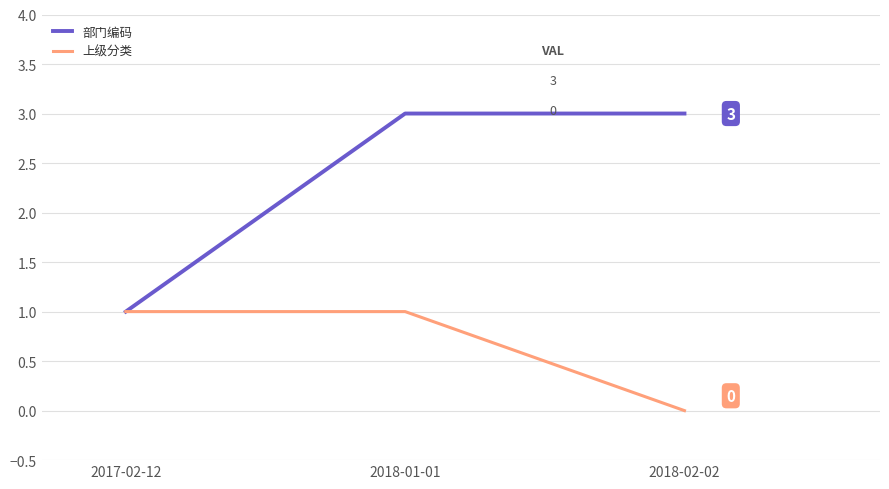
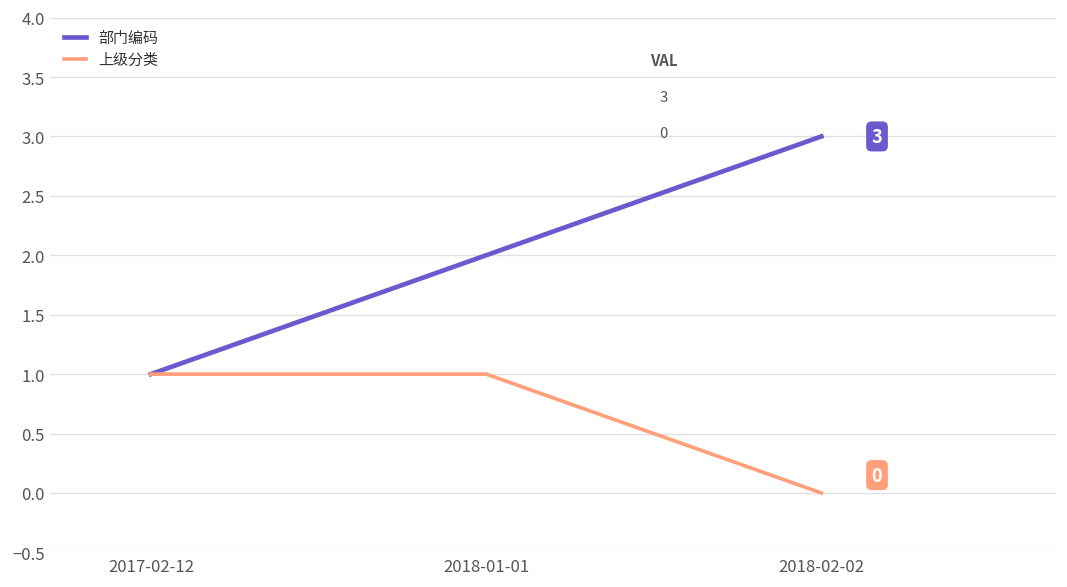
  {
    "部门编码": {
-     "2018-01-01": 3,
+     "2018-01-01": 2,
      "2018-02-02": 3
    },
    "上级分类": {
      "2018-01-01": 1,
      "2018-02-02": 0
    }
  }
